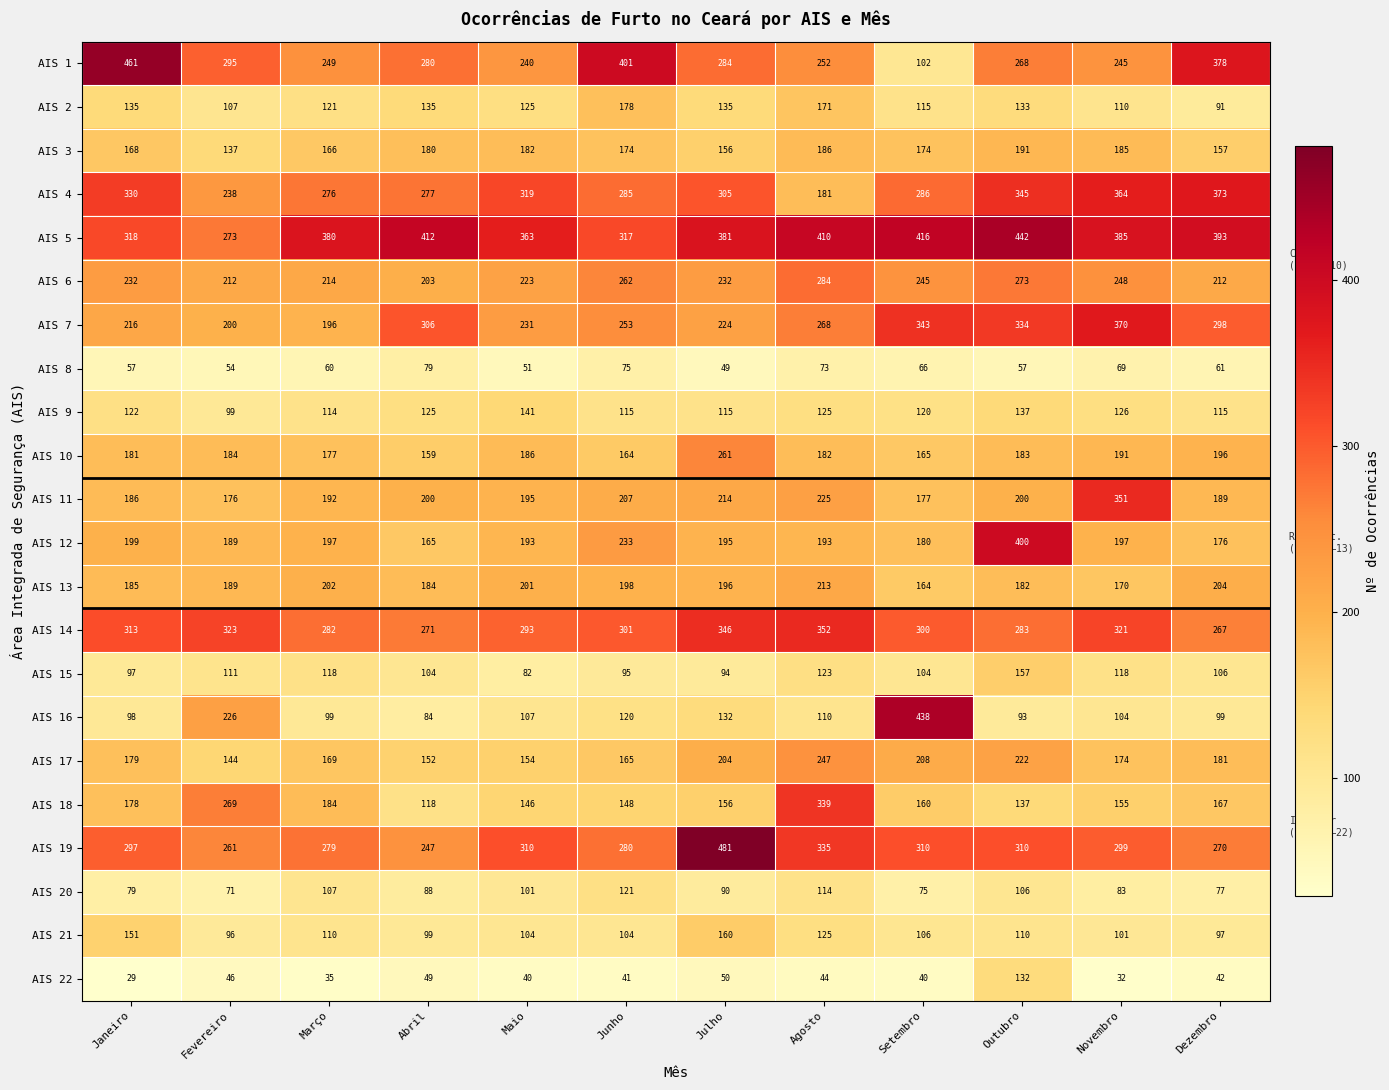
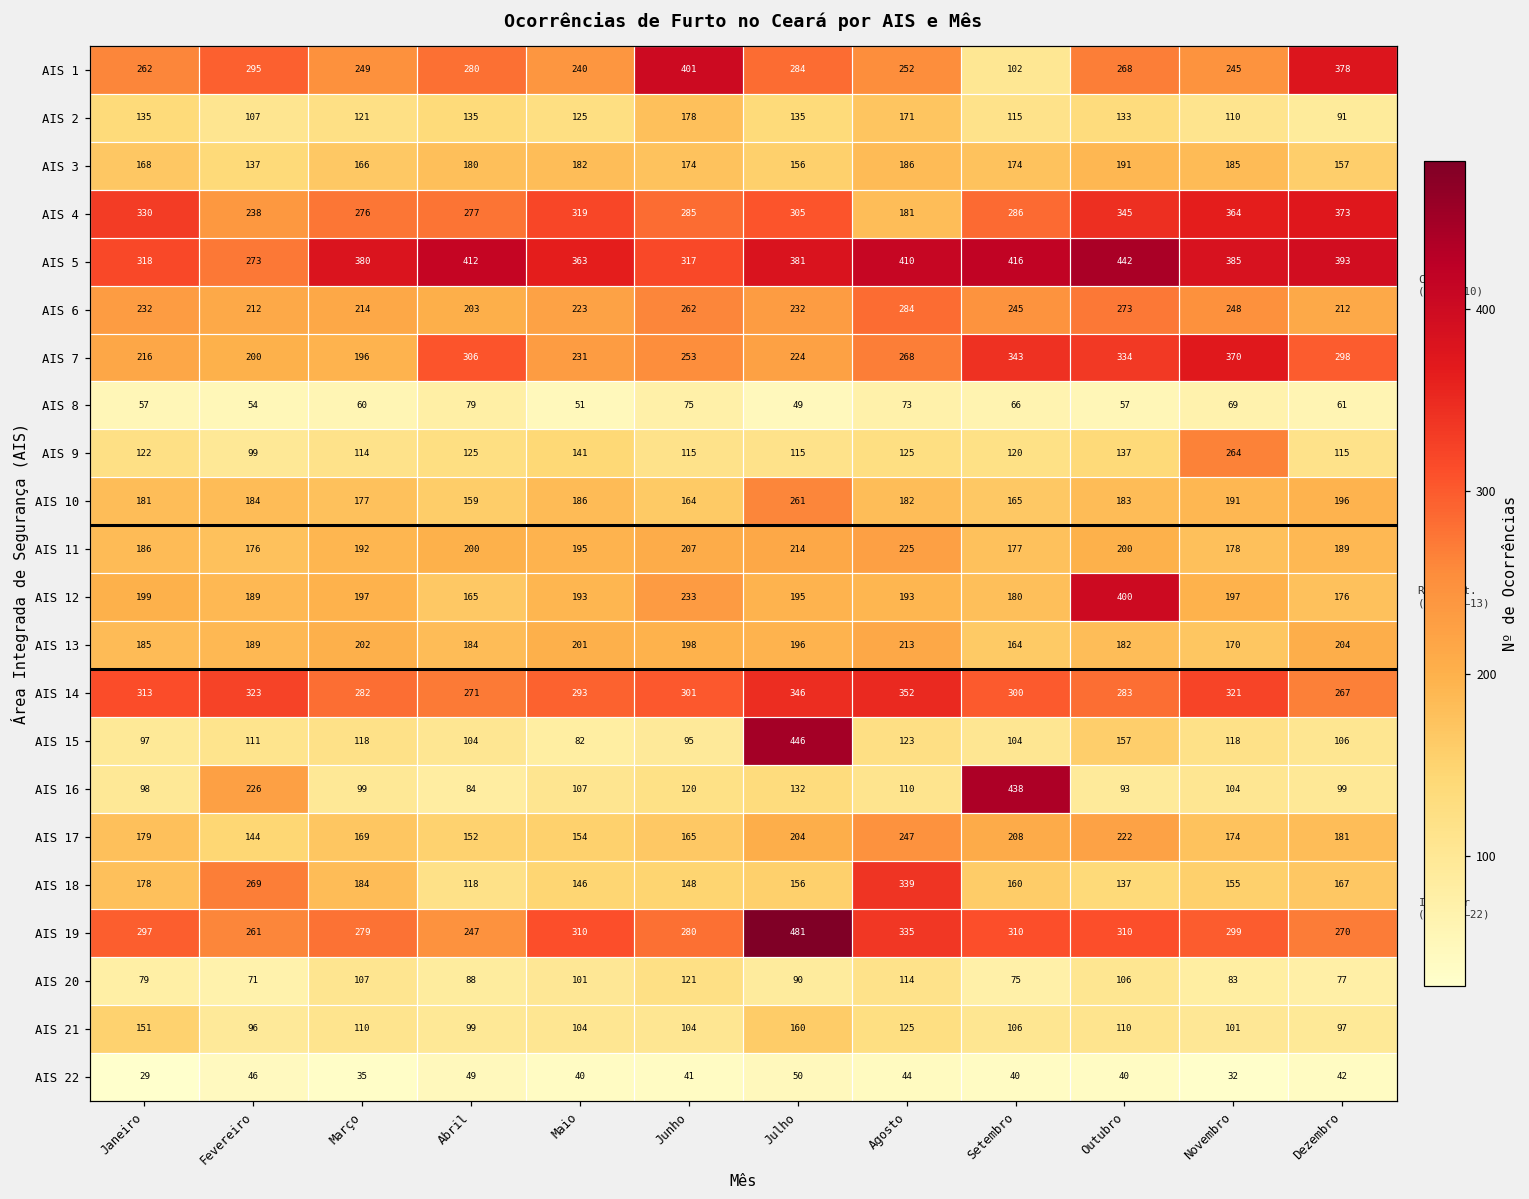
  {
    "AIS 1": {
-     "Janeiro": 461,
+     "Janeiro": 262,
      "Fevereiro": 295,
      "Março": 249,
      "Abril": 280,
      "Maio": 240,
      "Junho": 401,
      "Julho": 284,
      "Agosto": 252,
      "Setembro": 102,
      "Outubro": 268,
      "Novembro": 245,
      "Dezembro": 378
    },
    "AIS 9": {
      "Janeiro": 122,
      "Fevereiro": 99,
      "Março": 114,
      "Abril": 125,
      "Maio": 141,
      "Junho": 115,
      "Julho": 115,
      "Agosto": 125,
      "Setembro": 120,
      "Outubro": 137,
-     "Novembro": 126,
+     "Novembro": 264,
      "Dezembro": 115
    },
    "AIS 11": {
      "Janeiro": 186,
      "Fevereiro": 176,
      "Março": 192,
      "Abril": 200,
      "Maio": 195,
      "Junho": 207,
      "Julho": 214,
      "Agosto": 225,
      "Setembro": 177,
      "Outubro": 200,
-     "Novembro": 351,
+     "Novembro": 178,
      "Dezembro": 189
    },
    "AIS 15": {
      "Janeiro": 97,
      "Fevereiro": 111,
      "Março": 118,
      "Abril": 104,
      "Maio": 82,
      "Junho": 95,
-     "Julho": 94,
+     "Julho": 446,
      "Agosto": 123,
      "Setembro": 104,
      "Outubro": 157,
      "Novembro": 118,
      "Dezembro": 106
    },
    "AIS 22": {
      "Janeiro": 29,
      "Fevereiro": 46,
      "Março": 35,
      "Abril": 49,
      "Maio": 40,
      "Junho": 41,
      "Julho": 50,
      "Agosto": 44,
      "Setembro": 40,
-     "Outubro": 132,
+     "Outubro": 40,
      "Novembro": 32,
      "Dezembro": 42
    }
  }
